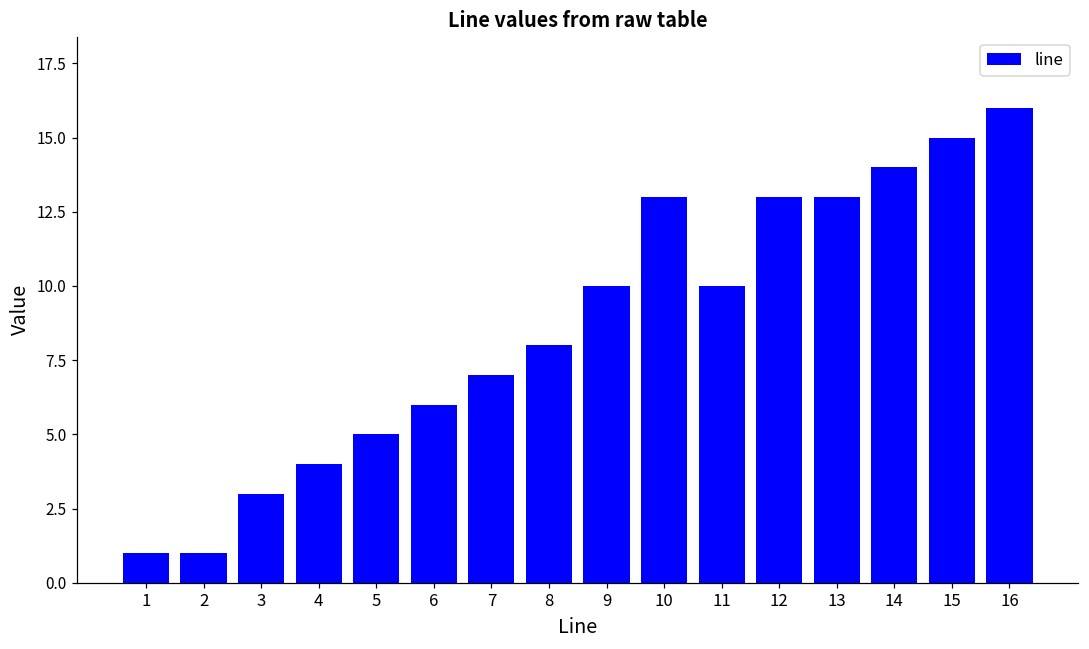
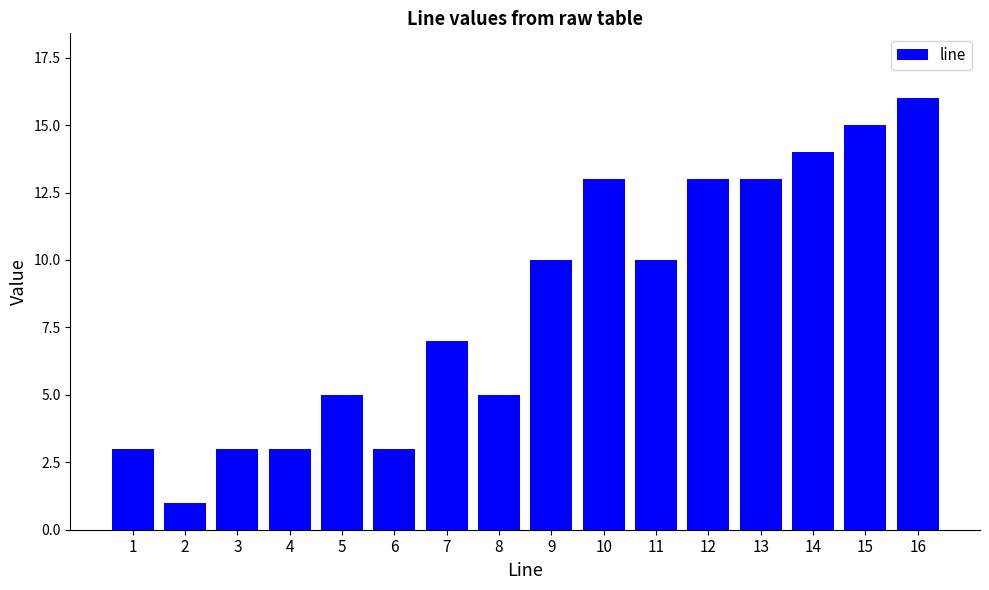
  {
-   "1": 1,
+   "1": 3,
    "2": 1,
    "3": 3,
-   "4": 4,
+   "4": 3,
    "5": 5,
-   "6": 6,
+   "6": 3,
    "7": 7,
-   "8": 8,
+   "8": 5,
    "9": 10,
    "10": 13,
    "11": 10,
    "12": 13,
    "13": 13,
    "14": 14,
    "15": 15,
    "16": 16
  }
